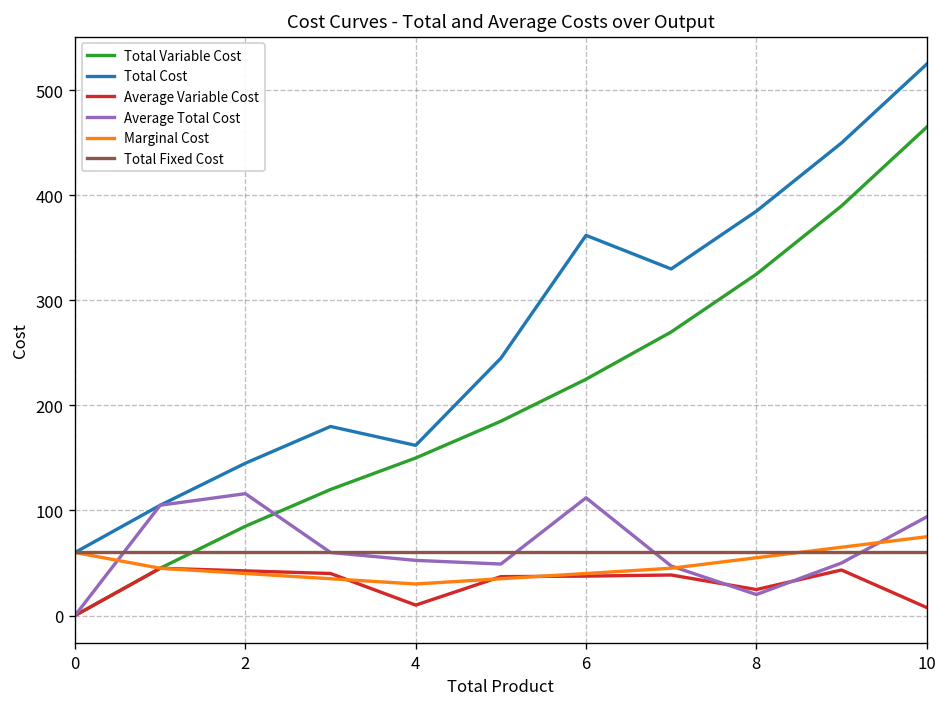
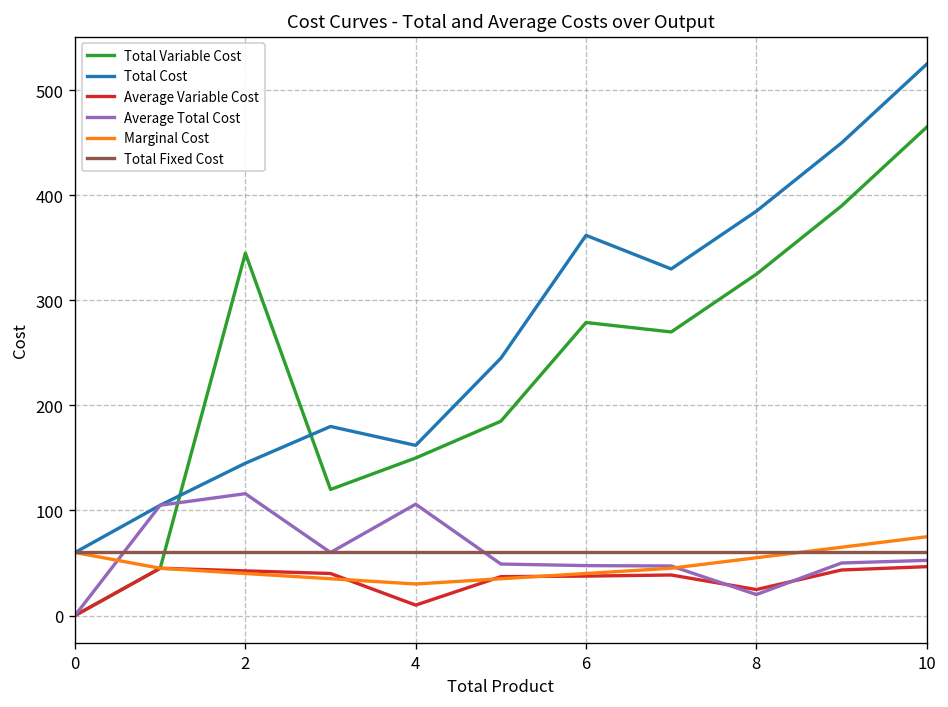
  {
    "Total Variable Cost": {
-     "2": 90,
+     "2": 350,
      "4": 150,
-     "6": 230,
+     "6": 280,
      "8": 330,
      "10": 470
    },
    "Total Cost": {
      "2": 150,
      "4": 160,
      "6": 360,
      "8": 390,
      "10": 530
    },
    "Average Variable Cost": {
      "4": 10,
      "8": 20,
-     "10": 10
+     "10": 50
    },
    "Average Total Cost": {
      "2": 120,
-     "4": 50,
-     "6": 110,
+     "4": 110,
+     "6": 50,
      "8": 20,
-     "10": 90
+     "10": 50
    },
    "Marginal Cost": {
      "4": 30,
      "8": 60,
      "10": 80
    },
    "Total Fixed Cost": {
      "2": 60,
      "4": 60,
      "6": 60,
      "8": 60,
      "10": 60
    }
  }
